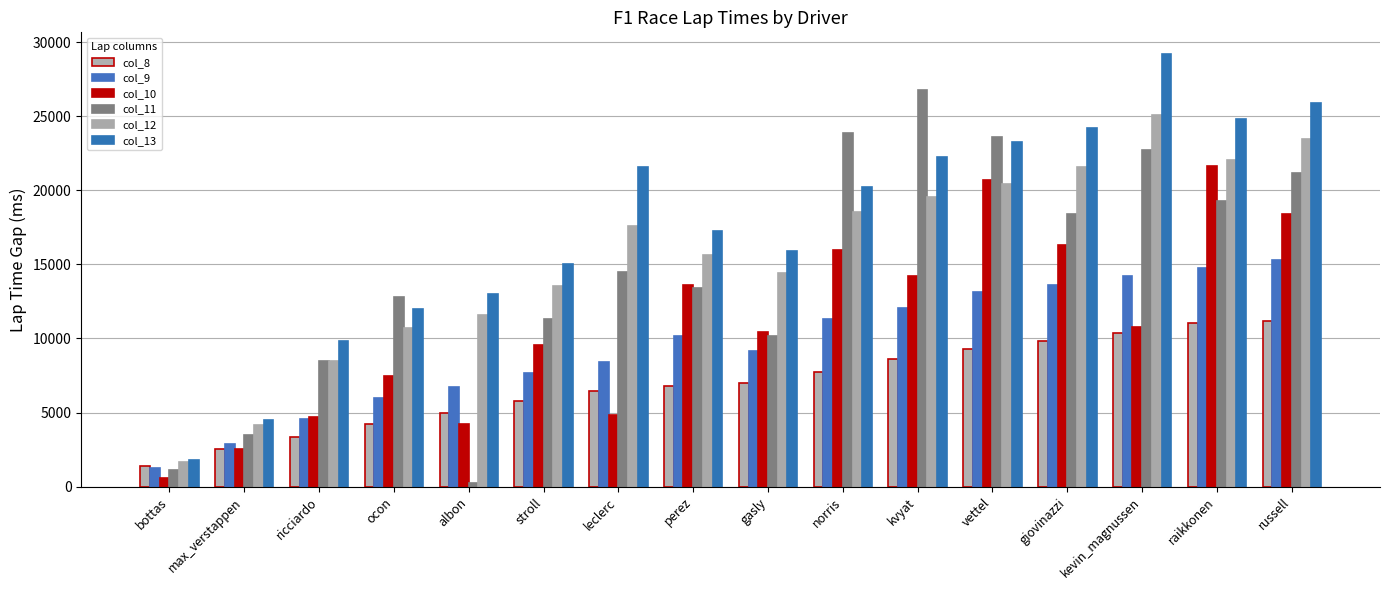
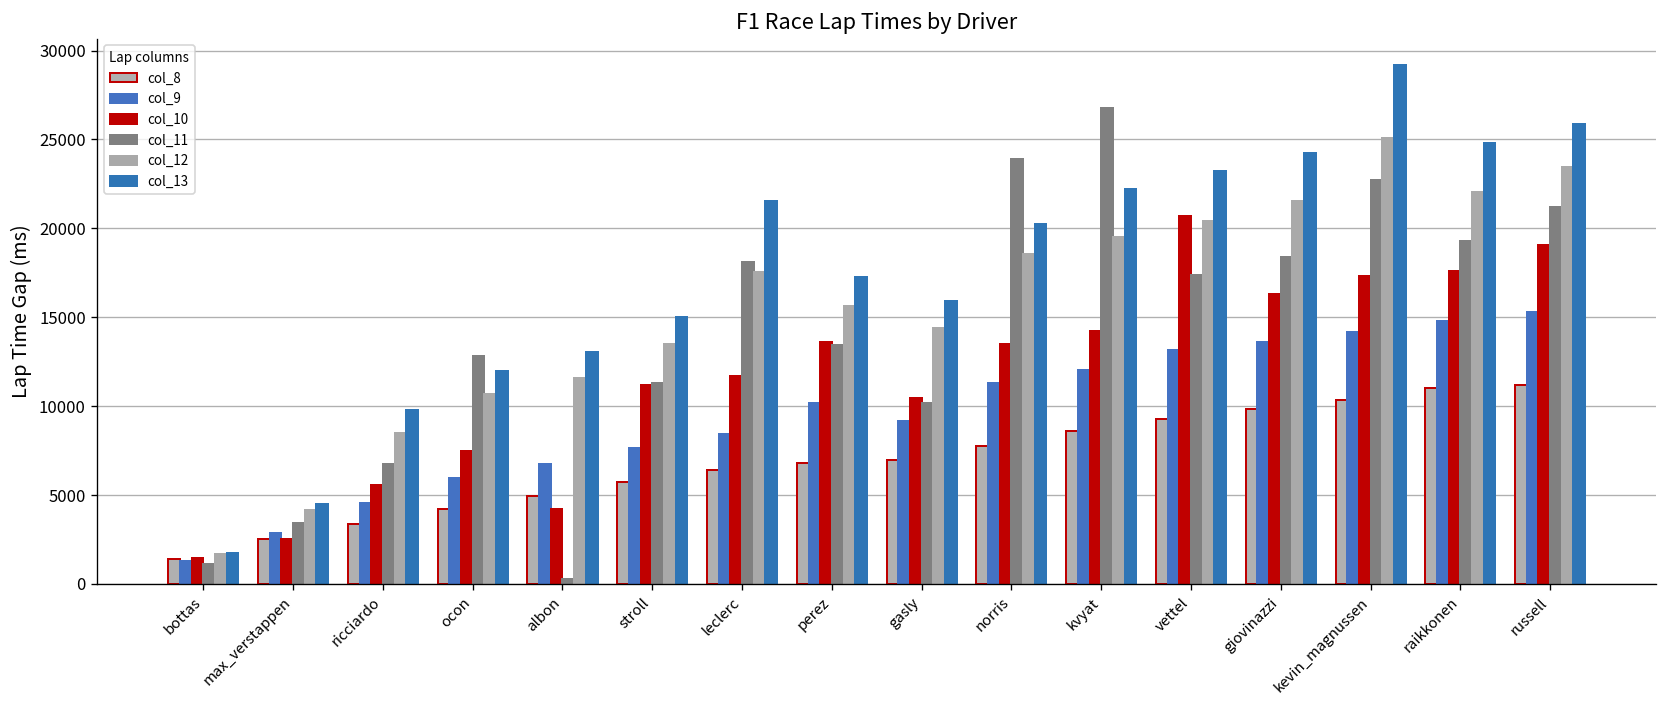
  {
    "col_10": {
-     "bottas": 600,
+     "bottas": 1500,
      "max_verstappen": 2500,
-     "ricciardo": 4700,
+     "ricciardo": 5600,
      "ocon": 7500,
      "albon": 4200,
-     "stroll": 9600,
-     "leclerc": 4800,
+     "stroll": 11200,
+     "leclerc": 11700,
      "perez": 13600,
      "gasly": 10400,
-     "norris": 16000,
+     "norris": 13500,
      "kvyat": 14200,
      "vettel": 20700,
      "giovinazzi": 16300,
-     "kevin_magnussen": 10800,
-     "raikkonen": 21600,
-     "russell": 18400
+     "kevin_magnussen": 17300,
+     "raikkonen": 17600,
+     "russell": 19100
    },
    "col_11": {
      "bottas": 1100,
      "max_verstappen": 3500,
-     "ricciardo": 8500,
+     "ricciardo": 6800,
      "ocon": 12800,
      "albon": 300,
      "stroll": 11300,
-     "leclerc": 14500,
+     "leclerc": 18100,
      "perez": 13400,
      "gasly": 10200,
      "norris": 23900,
      "kvyat": 26800,
-     "vettel": 23600,
+     "vettel": 17400,
      "giovinazzi": 18400,
      "kevin_magnussen": 22700,
      "raikkonen": 19300,
      "russell": 21200
    }
  }
